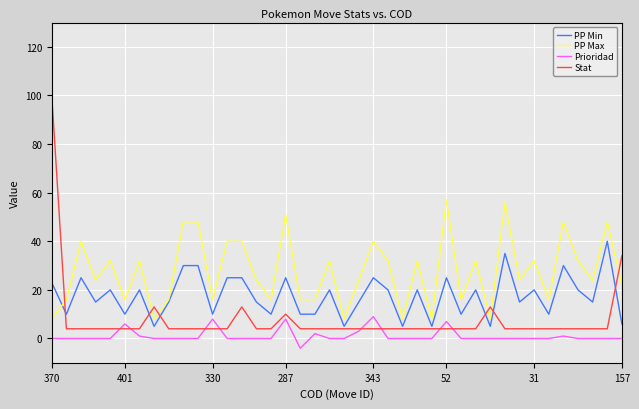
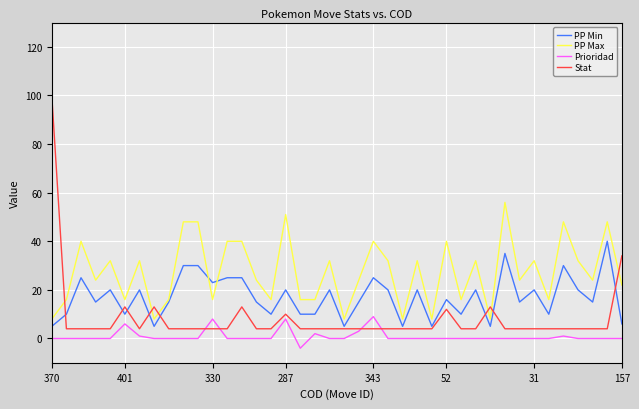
  {
    "PP Min": {
-     "370": 23,
+     "370": 5,
      "401": 10,
-     "330": 10,
-     "287": 25,
+     "330": 23,
+     "287": 20,
      "343": 25,
-     "52": 25,
+     "52": 16,
      "157": 6
    },
    "PP Max": {
      "370": 8,
      "401": 16,
      "330": 16,
      "287": 51,
      "343": 40,
-     "52": 57,
+     "52": 40,
      "157": 22
    },
    "Prioridad": {
      "370": 0,
      "401": 6,
      "330": 8,
      "287": 8,
      "343": 9,
-     "52": 7,
+     "52": 0,
      "157": 0
    },
    "Stat": {
      "370": 100,
-     "401": 4,
+     "401": 13,
      "330": 4,
      "287": 10,
      "343": 4,
-     "52": 4,
+     "52": 12,
      "157": 34
    }
  }
